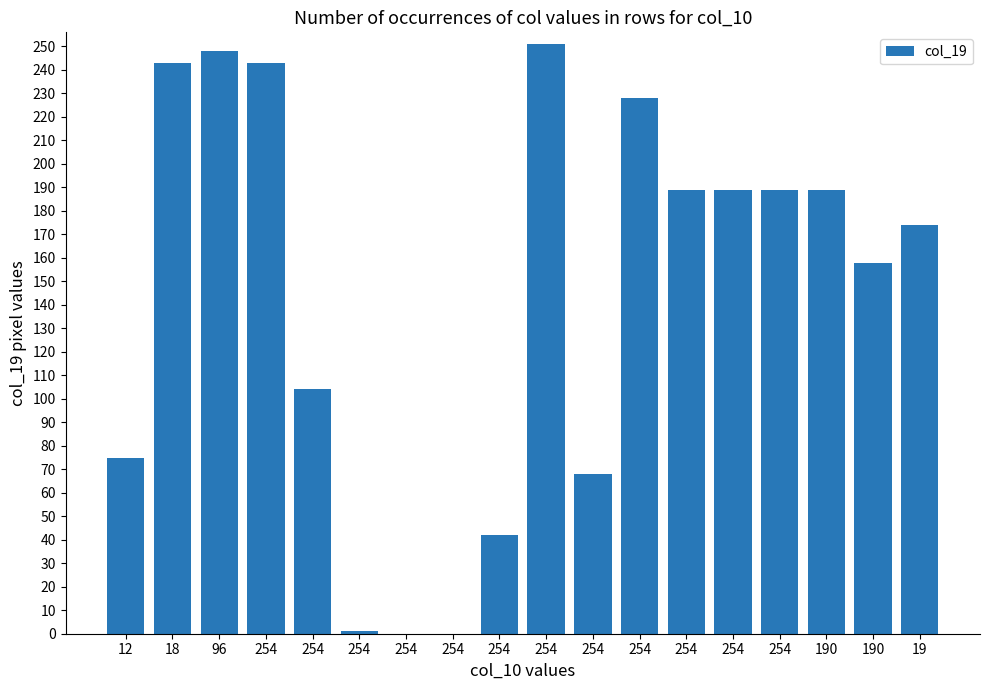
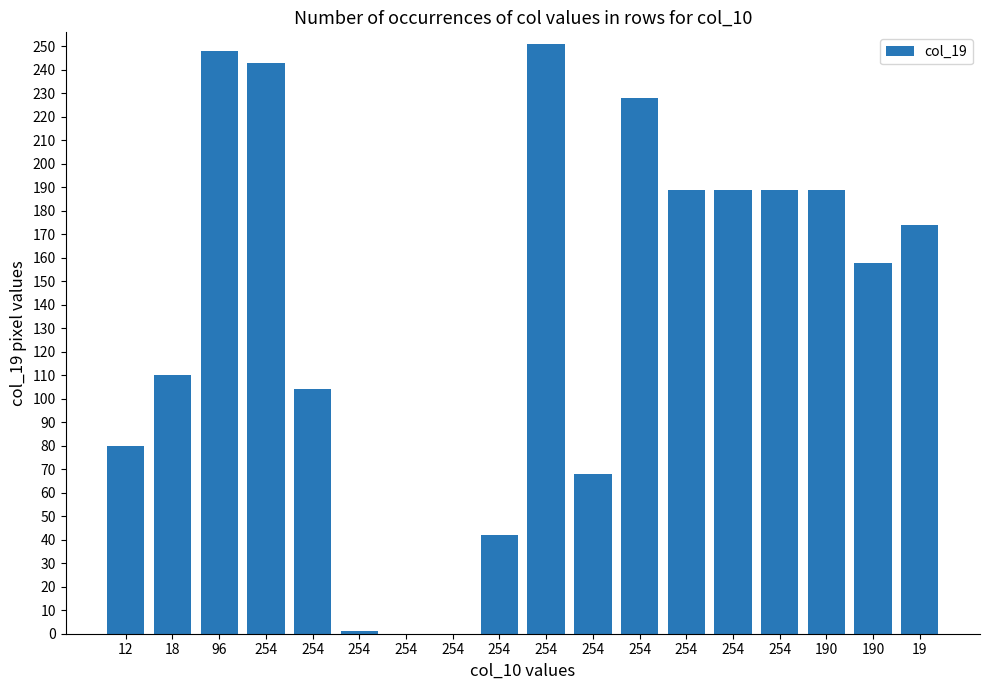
  {
-   "12": 75,
-   "18": 243,
+   "12": 80,
+   "18": 110,
    "96": 248,
    "19": 174
  }
